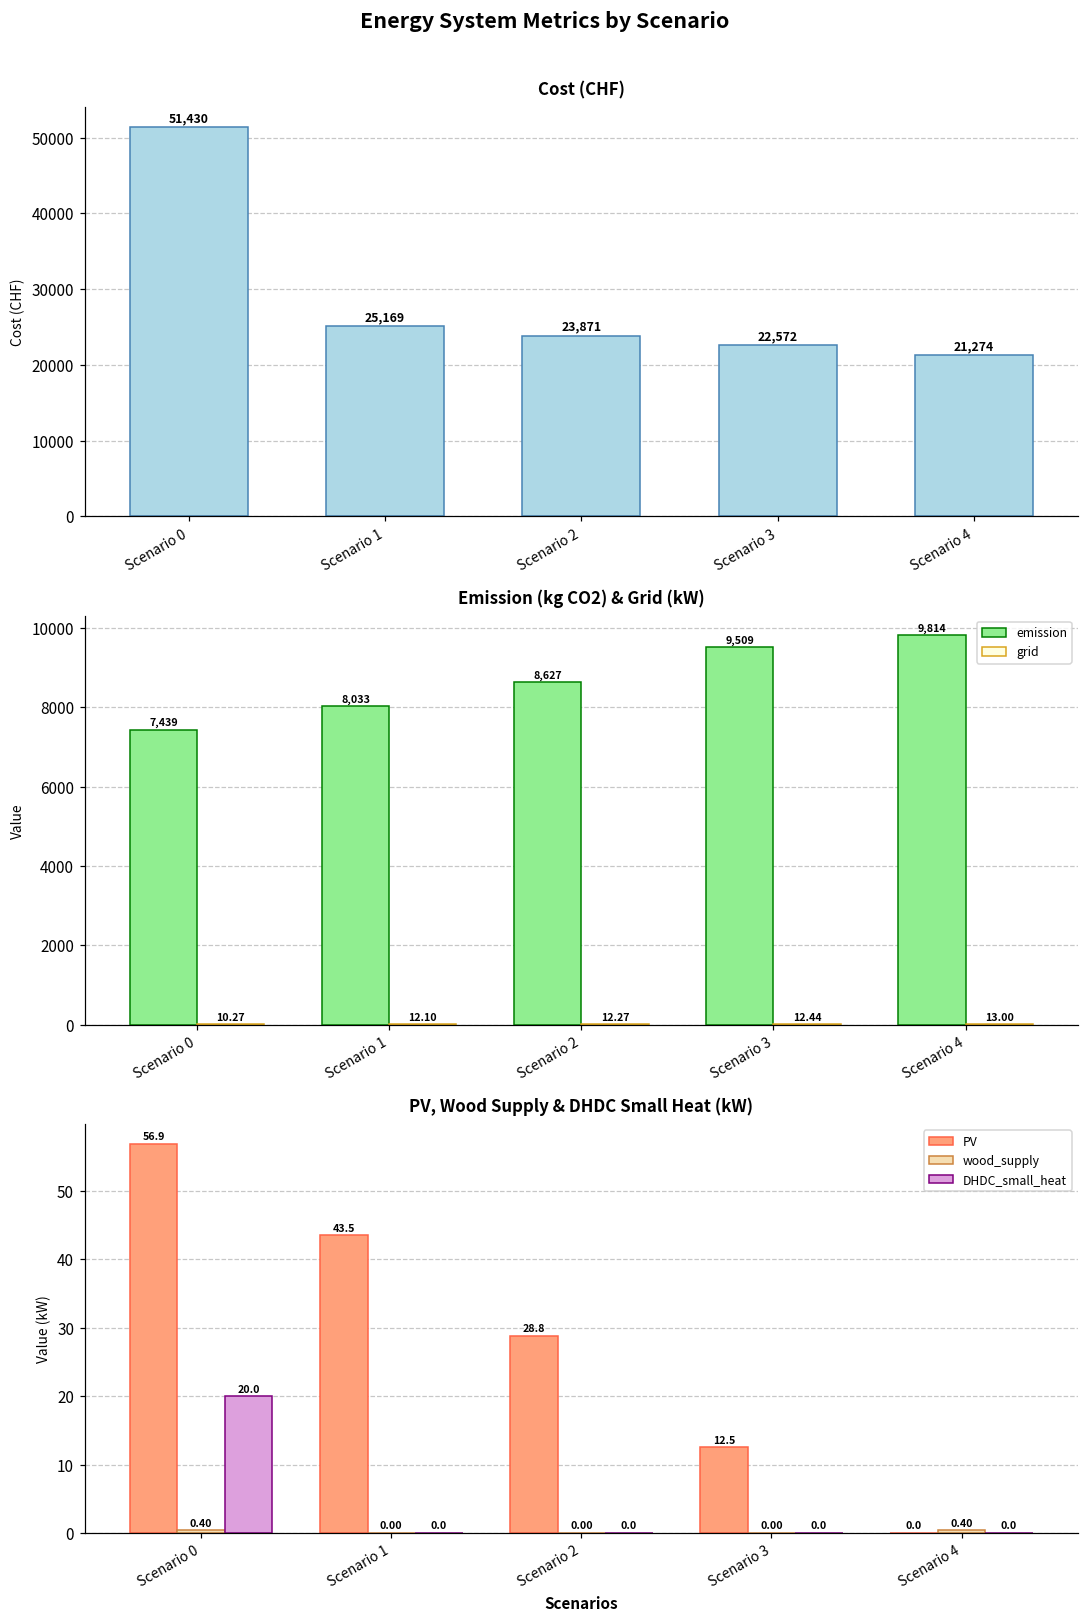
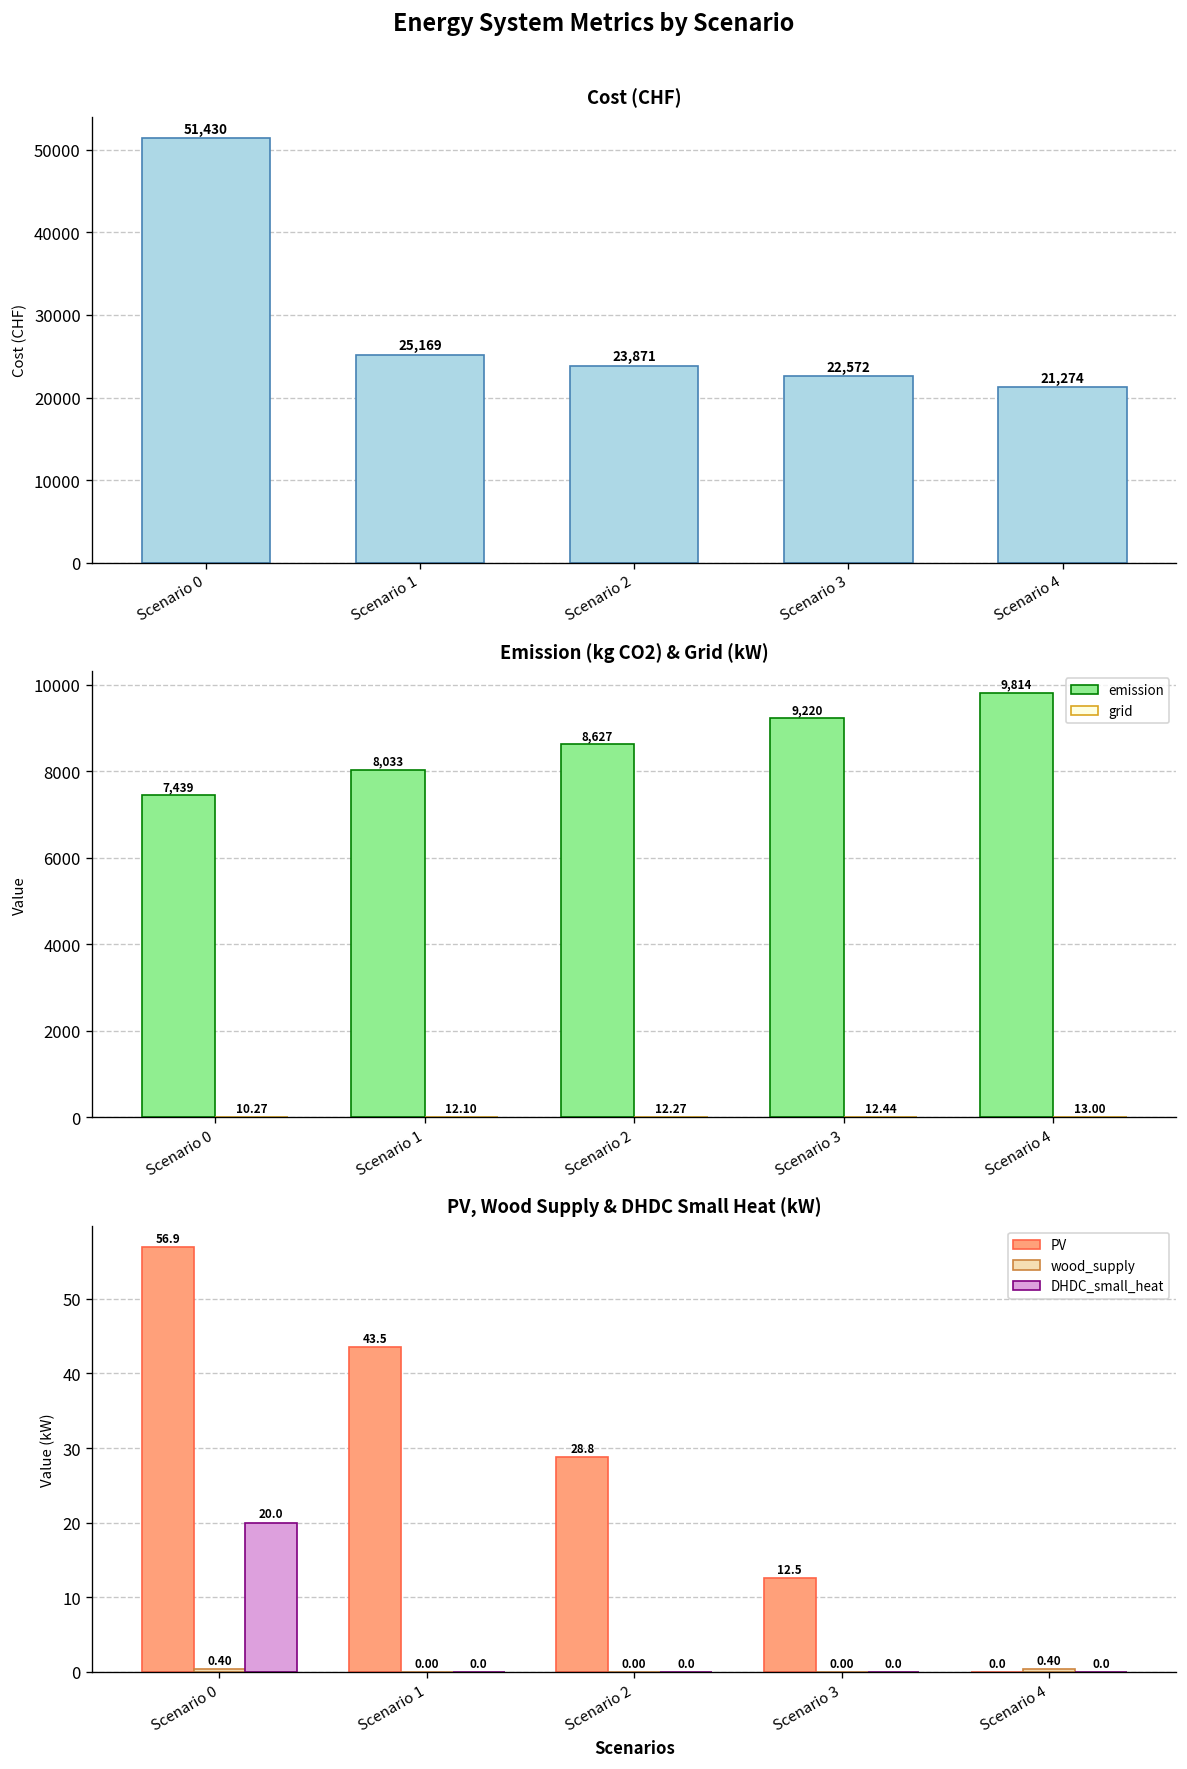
  {
    "Cost (CHF)": {
      "Scenario 0": "51,430",
      "Scenario 1": "25,169",
      "Scenario 2": "23,871",
      "Scenario 3": "22,572",
      "Scenario 4": "21,274"
    },
    "Emission (kg CO2) & Grid (kW)": {
      "emission": {
        "Scenario 0": "7,439",
        "Scenario 1": "8,033",
        "Scenario 2": "8,627",
-       "Scenario 3": "9,509",
+       "Scenario 3": "9,220",
        "Scenario 4": "9,814"
      },
      "grid": {
        "Scenario 0": "10.27",
        "Scenario 1": "12.10",
        "Scenario 2": "12.27",
        "Scenario 3": "12.44",
        "Scenario 4": "13.00"
      }
    },
    "PV, Wood Supply & DHDC Small Heat (kW)": {
      "PV": {
        "Scenario 0": "56.9",
        "Scenario 1": "43.5",
        "Scenario 2": "28.8",
        "Scenario 3": "12.5",
        "Scenario 4": "0.0"
      },
      "wood_supply": {
        "Scenario 0": "0.40",
        "Scenario 1": "0.00",
        "Scenario 2": "0.00",
        "Scenario 3": "0.00",
        "Scenario 4": "0.40"
      },
      "DHDC_small_heat": {
        "Scenario 0": "20.0",
        "Scenario 1": "0.0",
        "Scenario 2": "0.0",
        "Scenario 3": "0.0",
        "Scenario 4": "0.0"
      }
    }
  }
